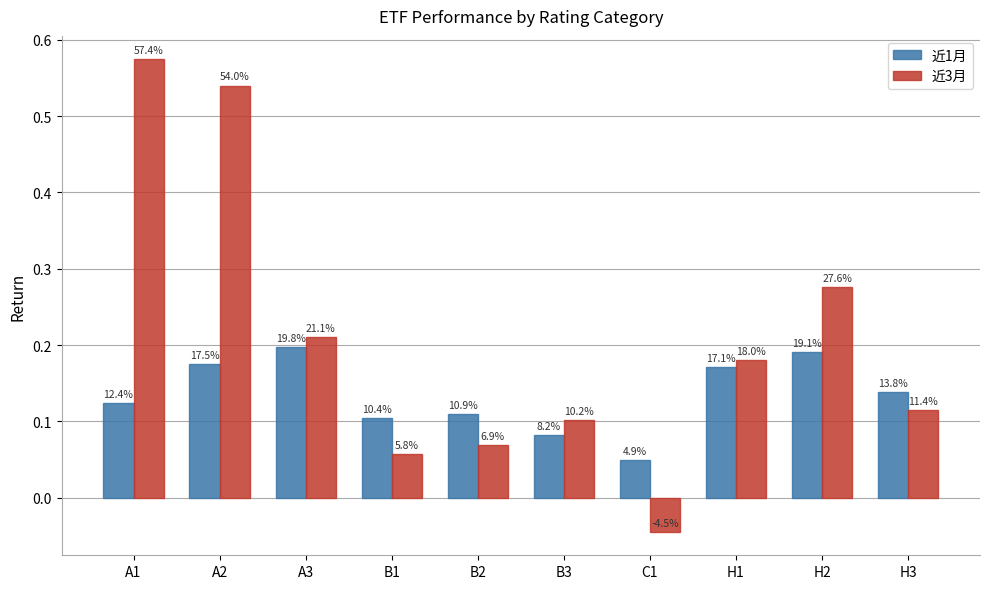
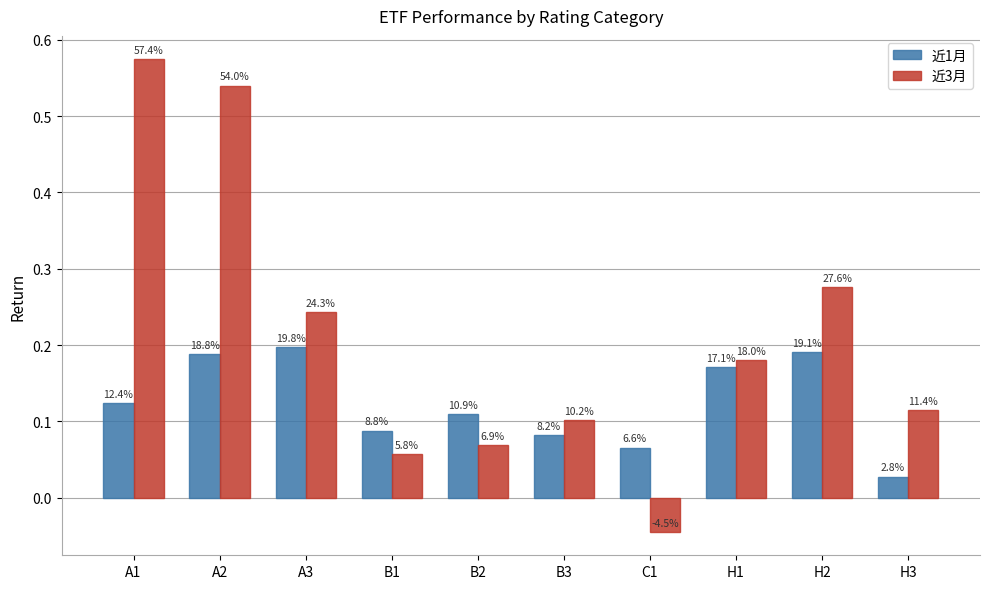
  {
    "近1月": {
      "A1": "12.4%",
-     "A2": "17.5%",
+     "A2": "18.8%",
      "A3": "19.8%",
-     "B1": "10.4%",
+     "B1": "8.8%",
      "B2": "10.9%",
      "B3": "8.2%",
-     "C1": "4.9%",
+     "C1": "6.6%",
      "H1": "17.1%",
      "H2": "19.1%",
-     "H3": "13.8%"
+     "H3": "2.8%"
    },
    "近3月": {
      "A1": "57.4%",
      "A2": "54.0%",
-     "A3": "21.1%",
+     "A3": "24.3%",
      "B1": "5.8%",
      "B2": "6.9%",
      "B3": "10.2%",
      "C1": "-4.5%",
      "H1": "18.0%",
      "H2": "27.6%",
      "H3": "11.4%"
    }
  }
